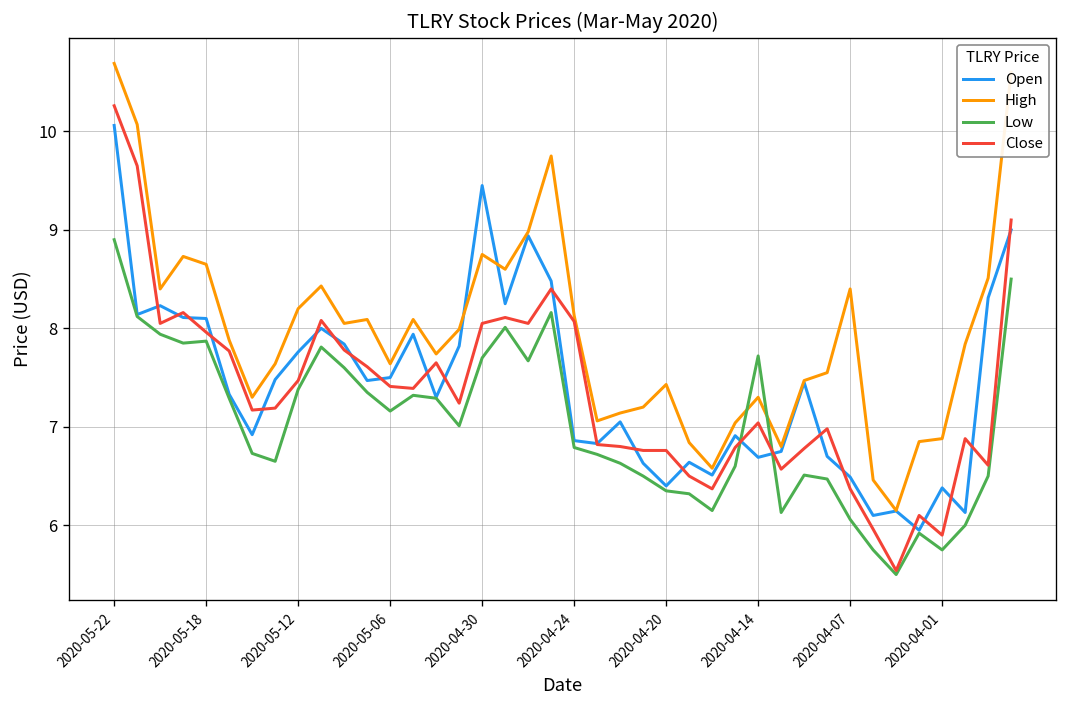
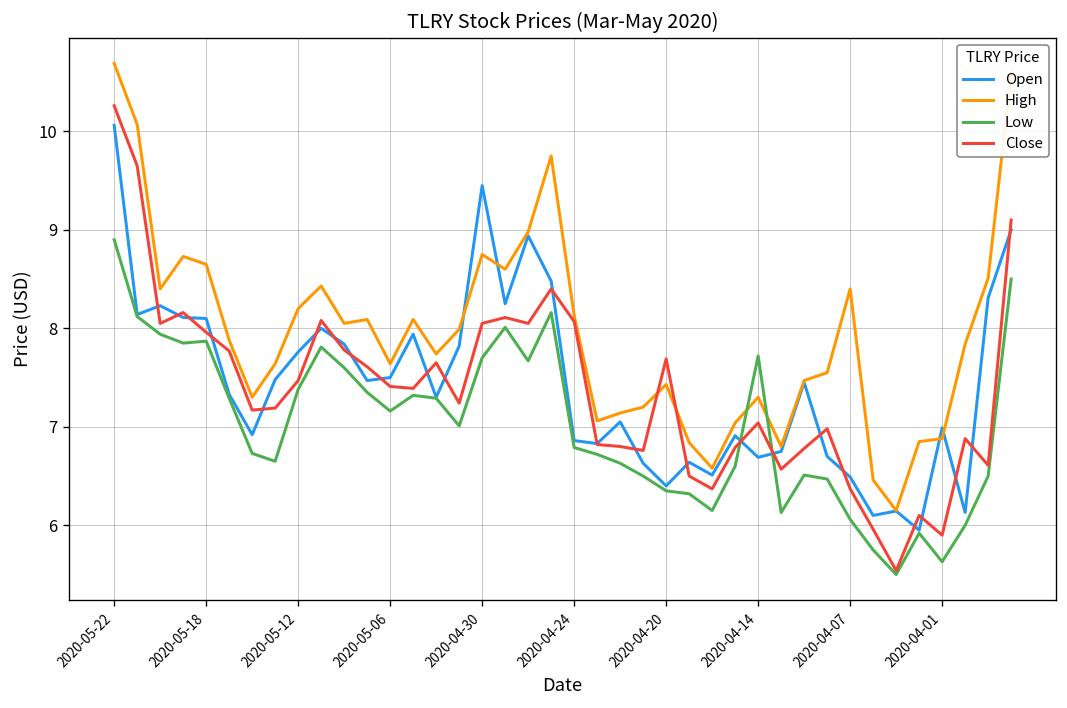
  {
    "Open": {
      "2020-05-22": 10.1,
      "2020-05-18": 8.1,
      "2020-05-12": 7.8,
      "2020-05-06": 7.5,
      "2020-04-30": 9.5,
      "2020-04-24": 6.9,
      "2020-04-20": 6.4,
      "2020-04-14": 6.7,
      "2020-04-07": 6.5,
-     "2020-04-01": 6.4
+     "2020-04-01": 7.0
    },
    "High": {
      "2020-05-22": 10.7,
      "2020-05-18": 8.7,
      "2020-05-12": 8.2,
      "2020-05-06": 7.6,
      "2020-04-30": 8.8,
      "2020-04-24": 8.1,
      "2020-04-20": 7.4,
      "2020-04-14": 7.3,
      "2020-04-07": 8.4,
      "2020-04-01": 6.9
    },
    "Low": {
      "2020-05-22": 8.9,
      "2020-05-18": 7.9,
      "2020-05-12": 7.4,
      "2020-05-06": 7.2,
      "2020-04-30": 7.7,
      "2020-04-24": 6.8,
      "2020-04-20": 6.4,
      "2020-04-14": 7.7,
      "2020-04-07": 6.1,
-     "2020-04-01": 5.8
+     "2020-04-01": 5.6
    },
    "Close": {
      "2020-05-22": 10.3,
      "2020-05-18": 8.0,
      "2020-05-12": 7.5,
      "2020-05-06": 7.4,
      "2020-04-30": 8.1,
      "2020-04-24": 8.1,
-     "2020-04-20": 6.8,
+     "2020-04-20": 7.7,
      "2020-04-14": 7.0,
      "2020-04-07": 6.4,
      "2020-04-01": 5.9
    }
  }
